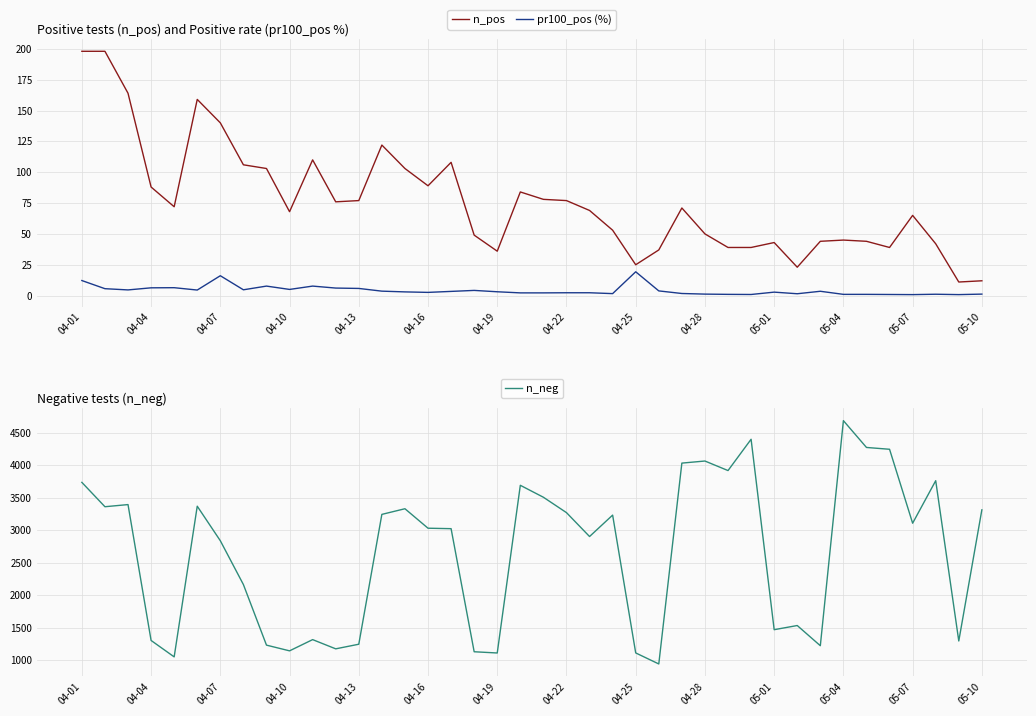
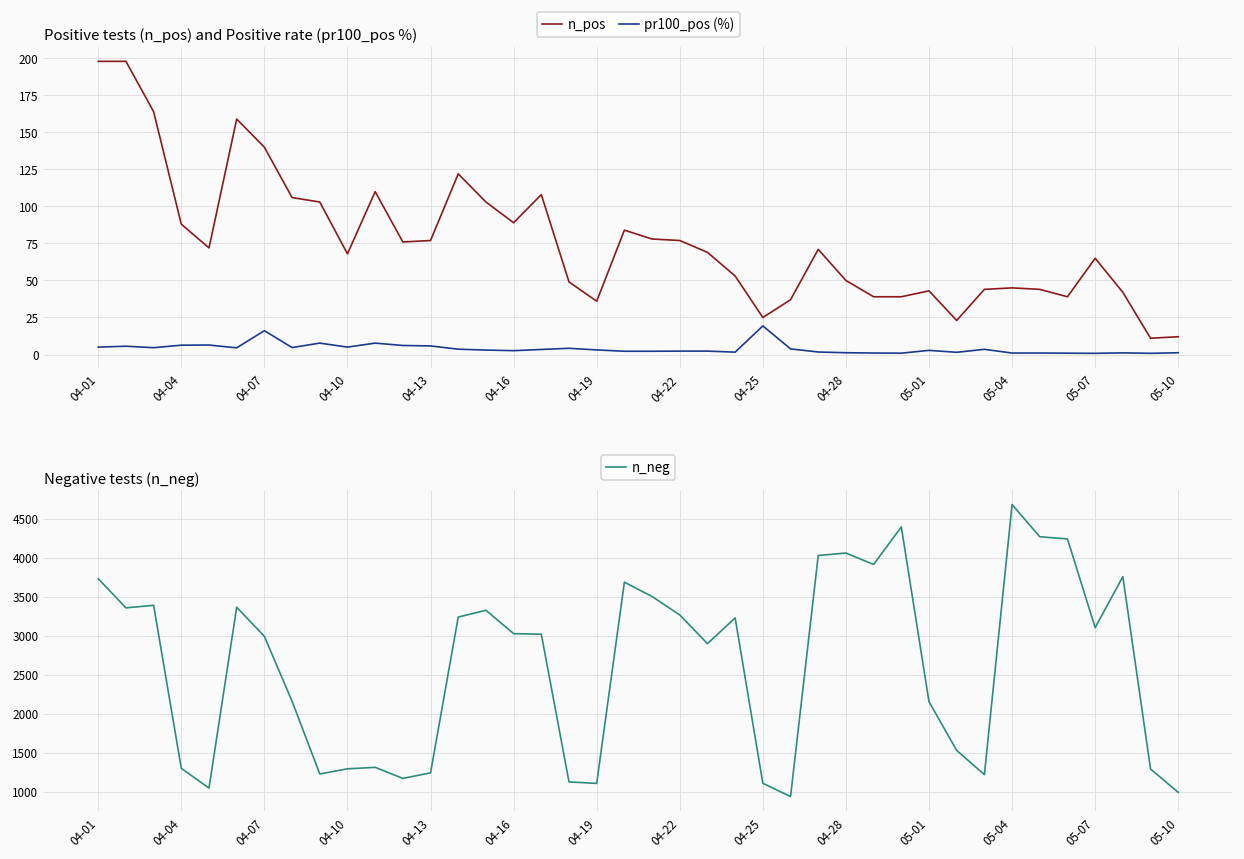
  {
    "Positive tests (n_pos) and Positive rate (pr100_pos %)": {
      "n_pos": {
        "04-01": 198,
        "04-04": 88,
        "04-07": 140,
        "04-10": 68,
        "04-13": 77,
        "04-16": 89,
        "04-19": 36,
        "04-22": 77,
        "04-25": 25,
        "04-28": 50,
        "05-01": 43,
        "05-04": 45,
        "05-07": 65,
        "05-10": 12
      },
      "pr100_pos (%)": {
-       "04-01": 12,
+       "04-01": 5,
        "04-04": 6,
        "04-07": 16,
        "04-10": 5,
        "04-13": 6,
        "04-16": 3,
        "04-19": 3,
        "04-22": 2,
        "04-25": 19,
        "04-28": 1,
        "05-01": 3,
        "05-04": 1,
        "05-07": 1,
        "05-10": 1
      }
    },
    "Negative tests (n_neg)": {
      "04-01": 3700,
      "04-04": 1300,
-     "04-07": 2800,
-     "04-10": 1100,
+     "04-07": 3000,
+     "04-10": 1300,
      "04-13": 1200,
      "04-16": 3000,
      "04-19": 1100,
      "04-22": 3300,
      "04-25": 1100,
      "04-28": 4100,
-     "05-01": 1500,
+     "05-01": 2200,
      "05-04": 4700,
      "05-07": 3100,
-     "05-10": 3300
+     "05-10": 1000
    }
  }
